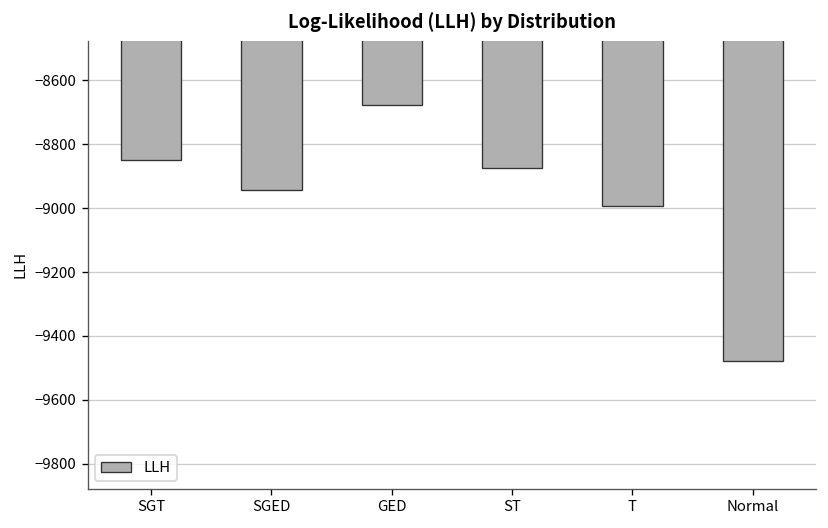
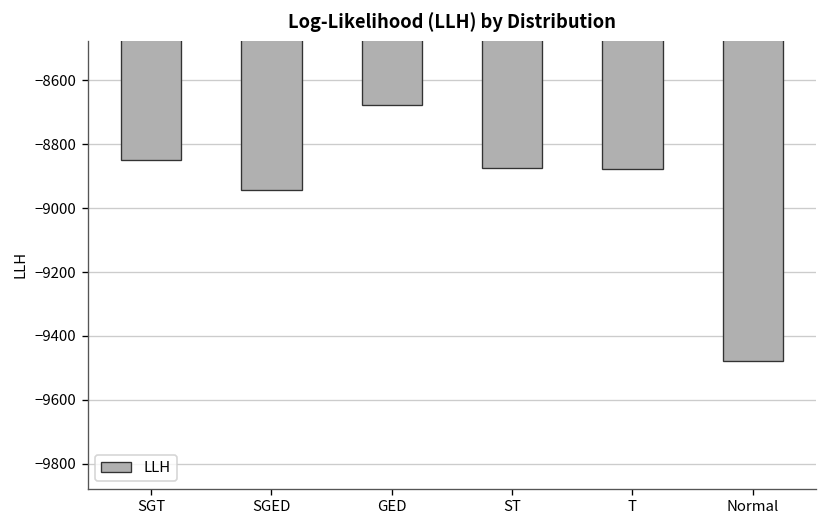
  {
    "SGT": -8850,
    "SGED": -8940,
    "GED": -8680,
    "ST": -8870,
-   "T": -8990,
+   "T": -8880,
    "Normal": -9480
  }
